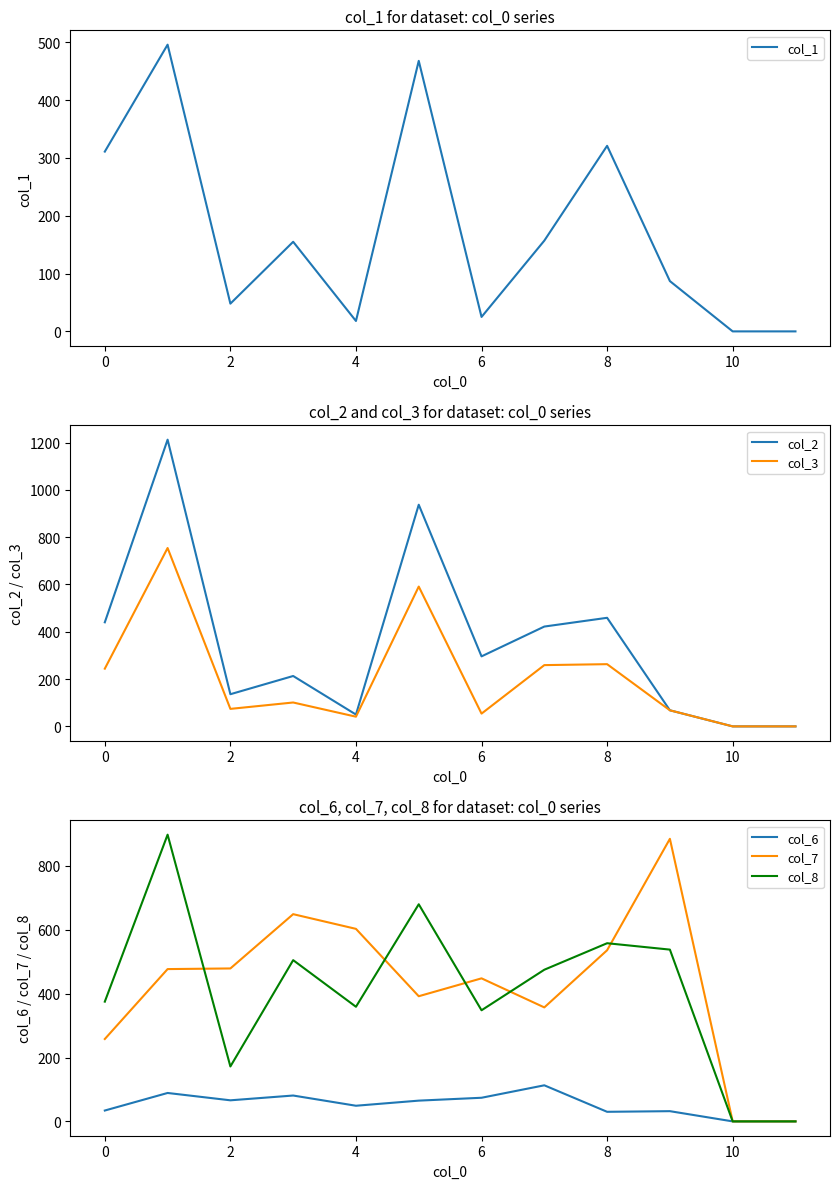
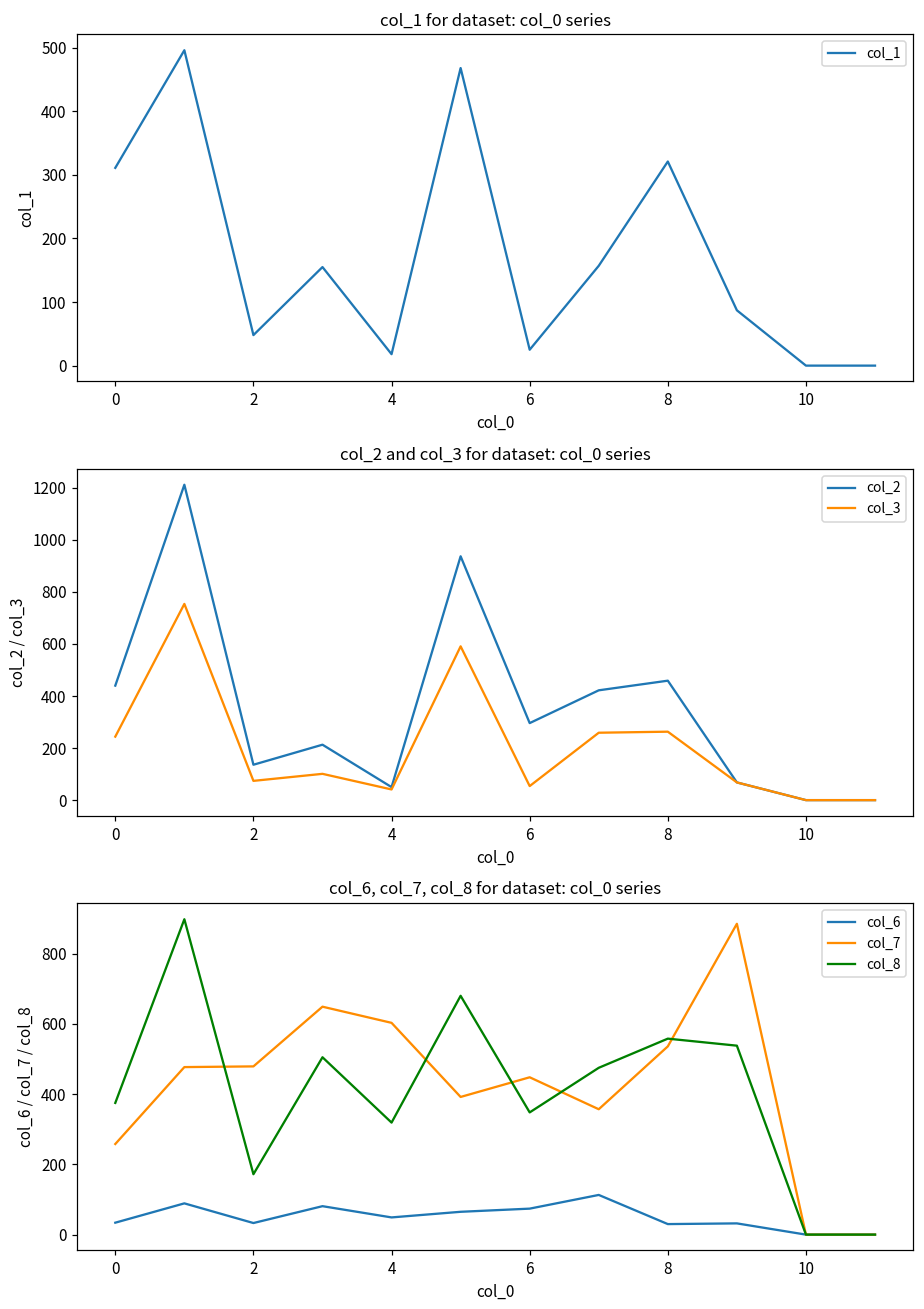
  {
    "col_1 for dataset: col_0 series": {
      "0": 310,
      "2": 50,
      "4": 20,
      "6": 30,
      "8": 320,
      "10": 0
    },
    "col_2 and col_3 for dataset: col_0 series": {
      "col_2": {
        "0": 440,
        "2": 140,
        "6": 300,
        "8": 460
      },
      "col_3": {
        "0": 240,
        "2": 70,
        "6": 50,
        "8": 260
      }
    },
    "col_6, col_7, col_8 for dataset: col_0 series": {
      "col_6": {
        "0": 30,
-       "2": 70,
+       "2": 30,
        "4": 50,
        "6": 70,
        "8": 30
      },
      "col_7": {
        "0": 260,
        "2": 480,
        "4": 600,
        "6": 450,
        "8": 540
      },
      "col_8": {
        "0": 380,
        "2": 170,
-       "4": 360,
+       "4": 320,
        "6": 350,
        "8": 560
      }
    }
  }
